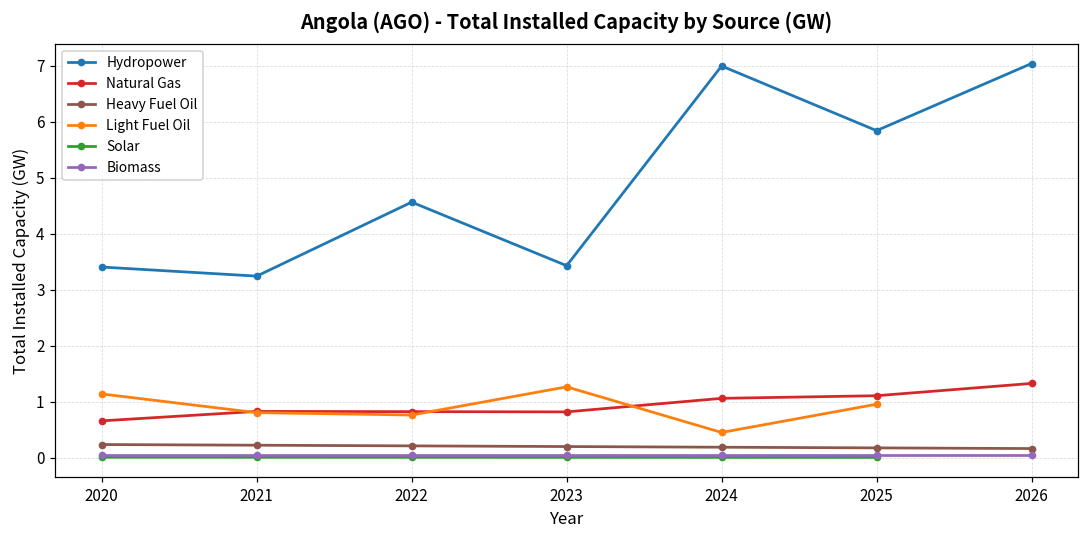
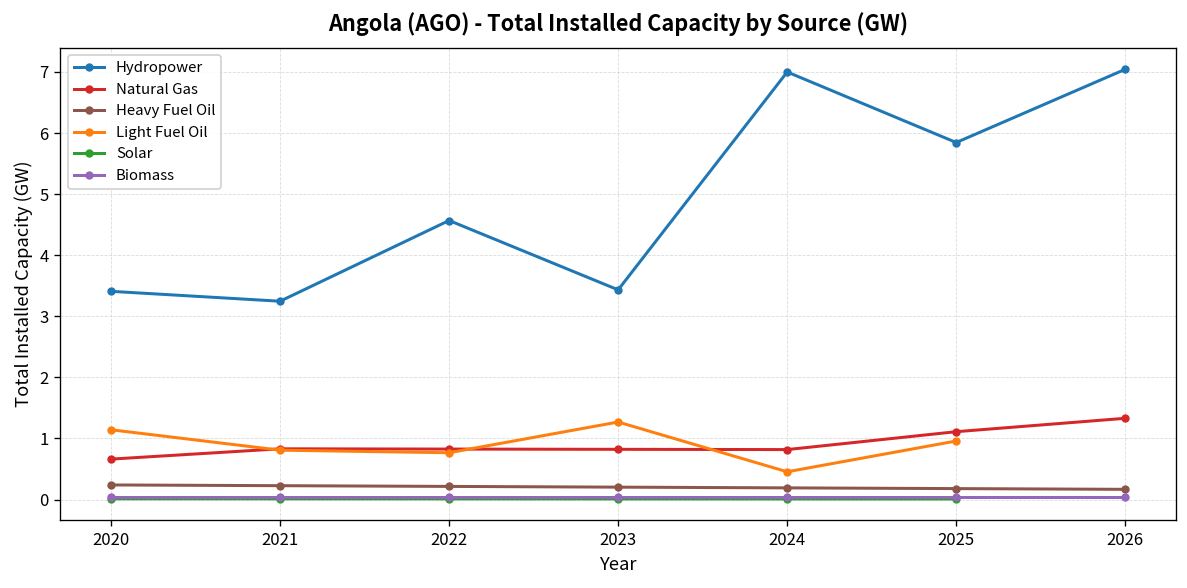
  {
    "Hydropower": {
      "2020": 3.4,
      "2021": 3.2,
      "2022": 4.6,
      "2023": 3.4,
      "2024": 7.0,
      "2025": 5.8,
      "2026": 7.0
    },
    "Natural Gas": {
      "2020": 0.7,
      "2022": 0.8,
      "2023": 0.8,
-     "2024": 1.1,
+     "2024": 0.8,
      "2025": 1.1,
      "2026": 1.3
    },
    "Heavy Fuel Oil": {
      "2020": 0.2,
      "2021": 0.2,
      "2022": 0.2,
      "2023": 0.2,
      "2024": 0.2,
      "2025": 0.2,
      "2026": 0.2
    },
    "Light Fuel Oil": {
      "2020": 1.1,
      "2022": 0.8,
      "2023": 1.3,
      "2024": 0.5,
      "2025": 1.0
    },
    "Biomass": {
      "2026": 0.0
    }
  }
